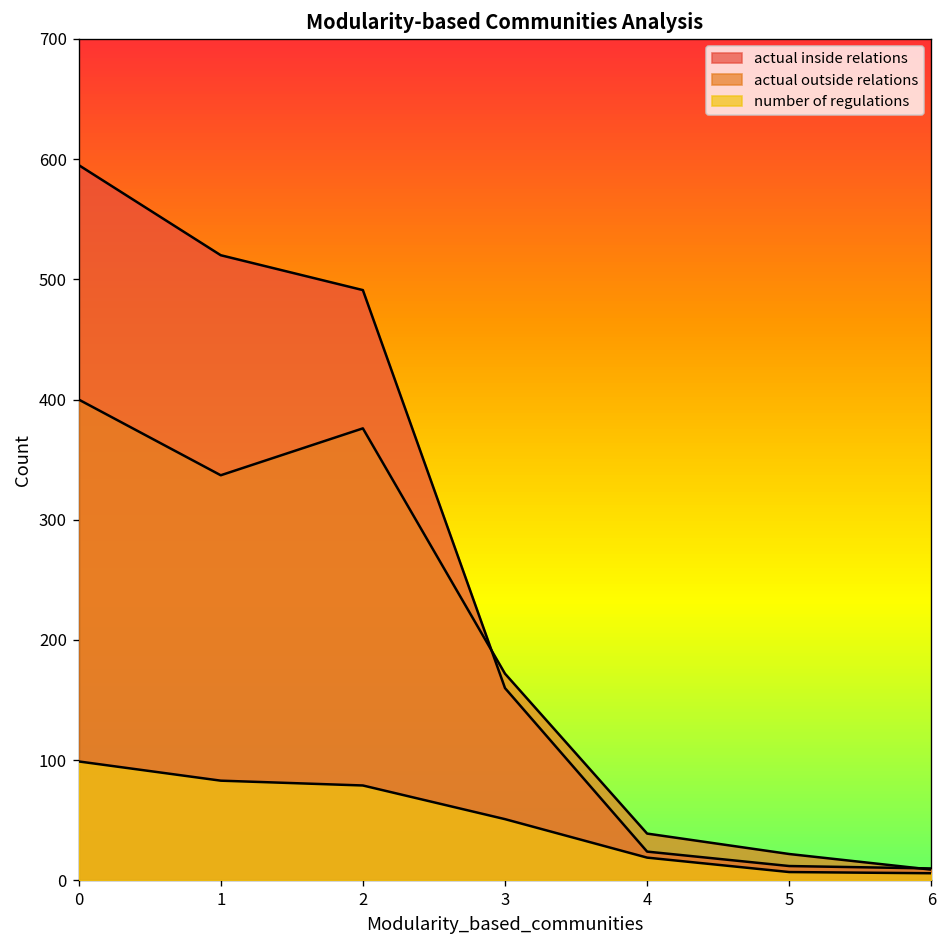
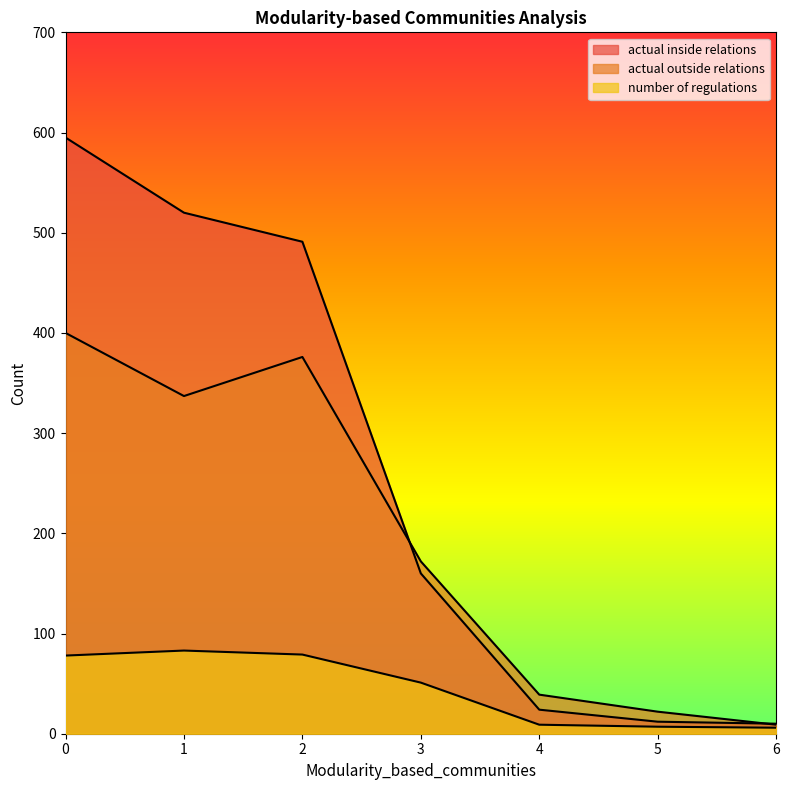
  {
    "number of regulations": {
-     "0": 99,
+     "0": 78,
      "1": 83,
      "2": 79,
      "3": 51,
-     "4": 19,
+     "4": 9,
      "5": 7,
      "6": 6
    }
  }
